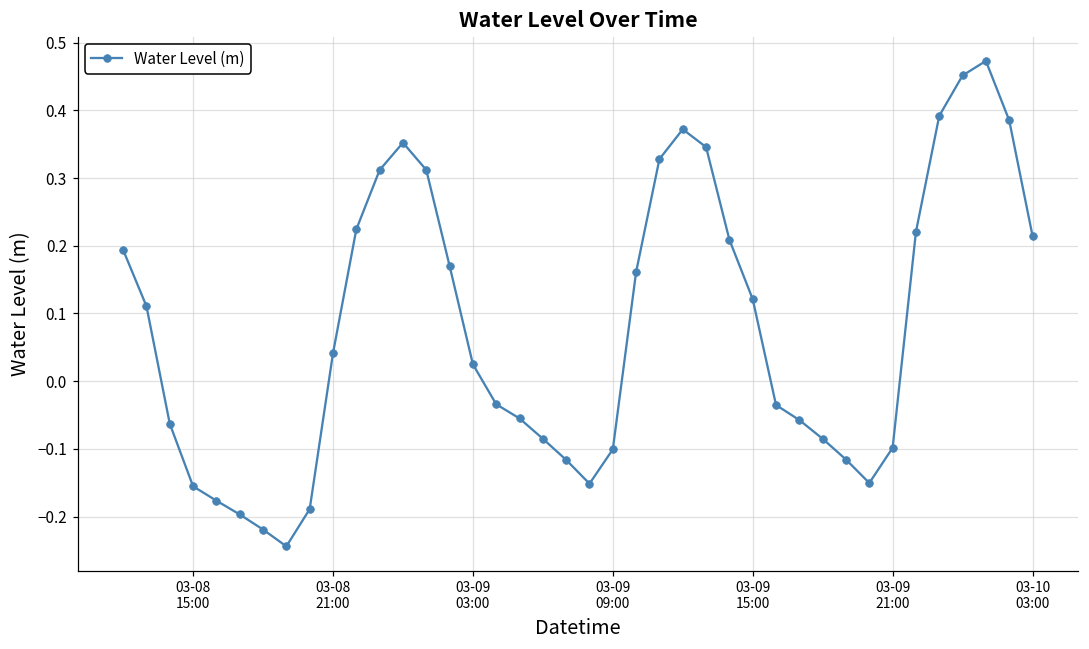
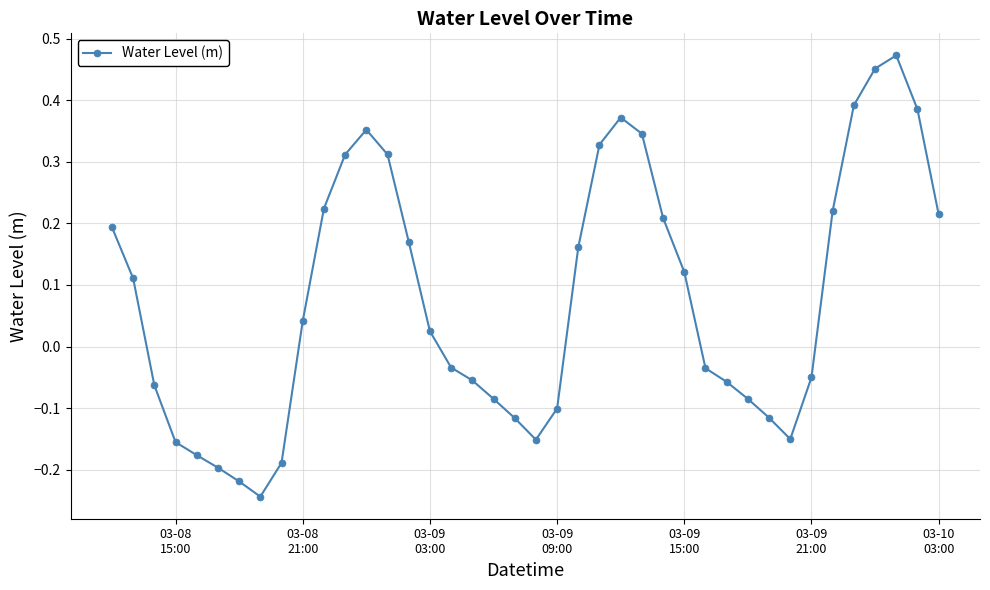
  {
    "03-08 15:00": -0.16,
    "03-08 21:00": 0.04,
    "03-09 03:00": 0.02,
    "03-09 09:00": -0.10,
    "03-09 15:00": 0.12,
-   "03-09 21:00": -0.10,
+   "03-09 21:00": -0.05,
    "03-10 03:00": 0.21
  }
